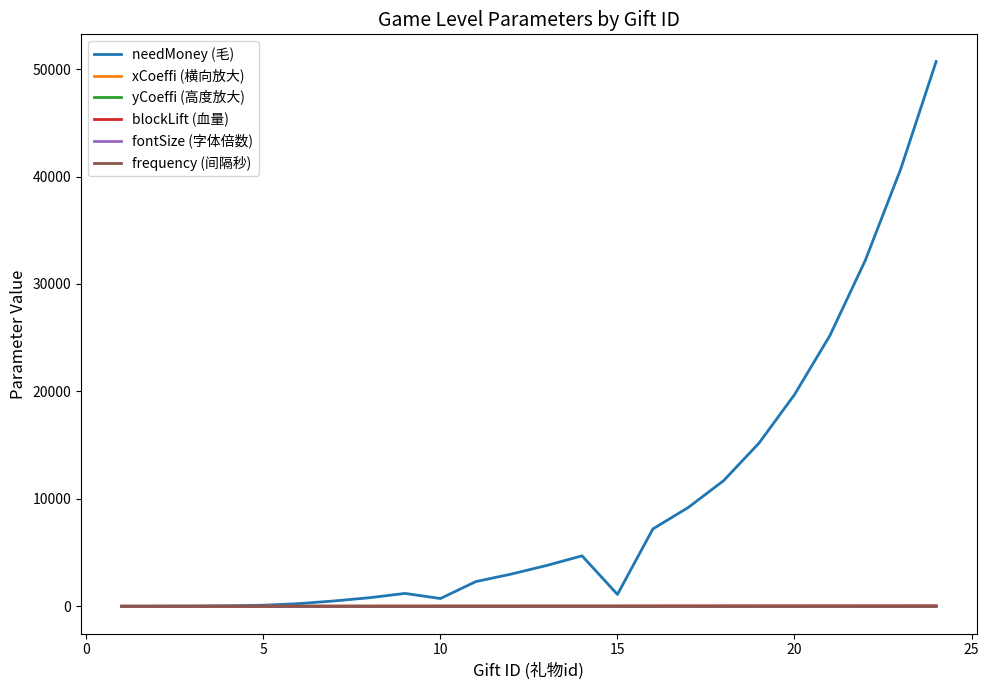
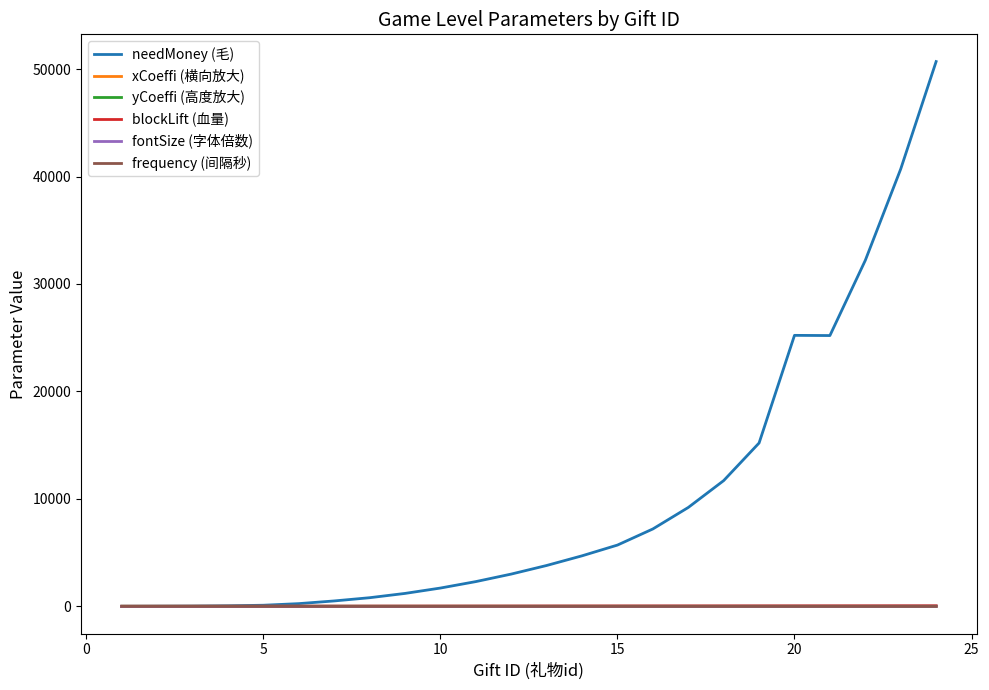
  {
    "needMoney (毛)": {
-     "10": 700,
-     "15": 1100,
-     "20": 19700
+     "10": 1700,
+     "15": 5700,
+     "20": 25200
    },
    "frequency (间隔秒)": {
      "10": 0,
      "15": 0,
      "20": 0
    }
  }
